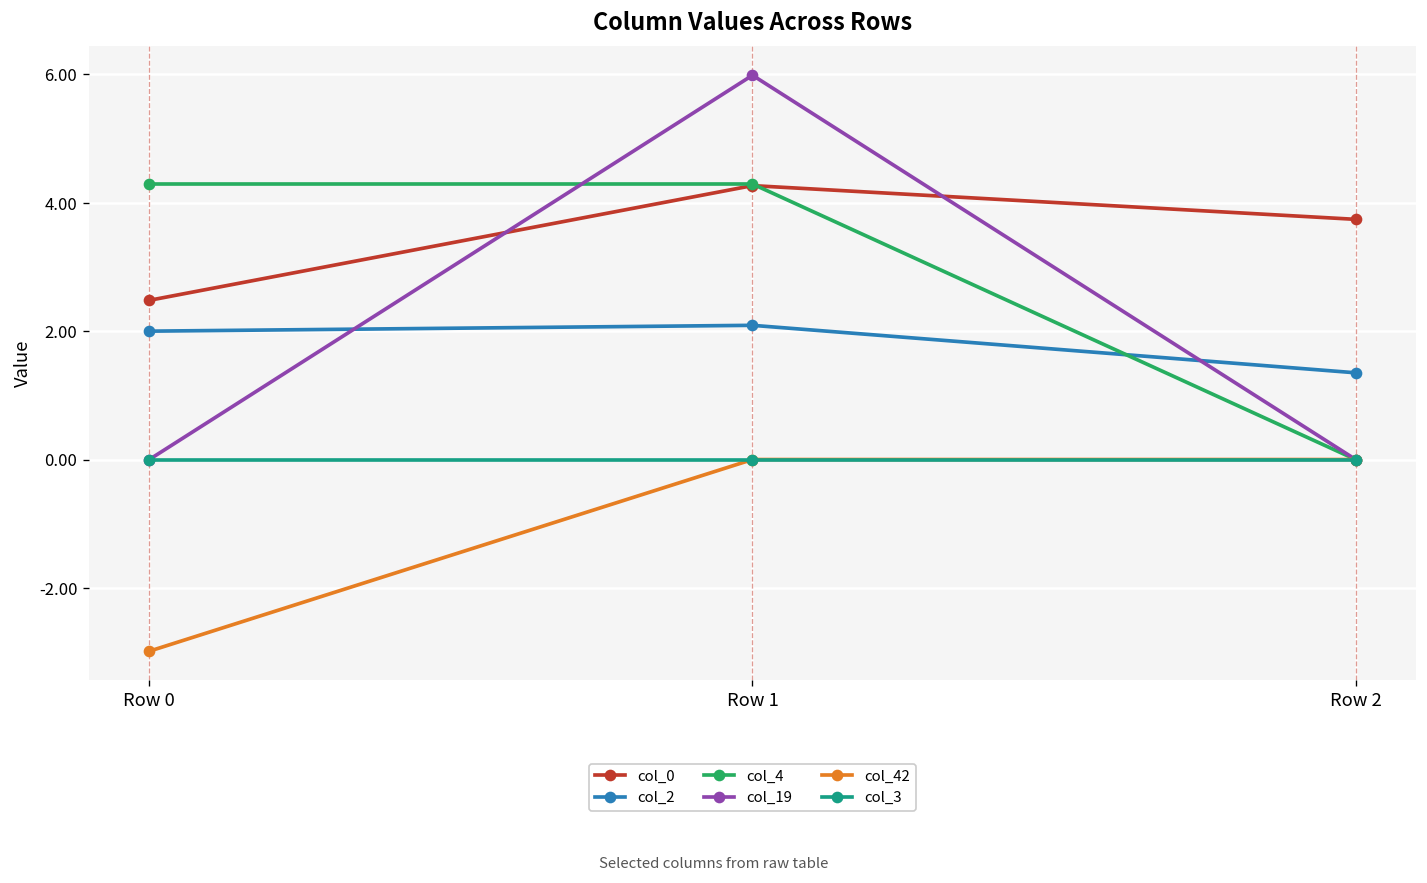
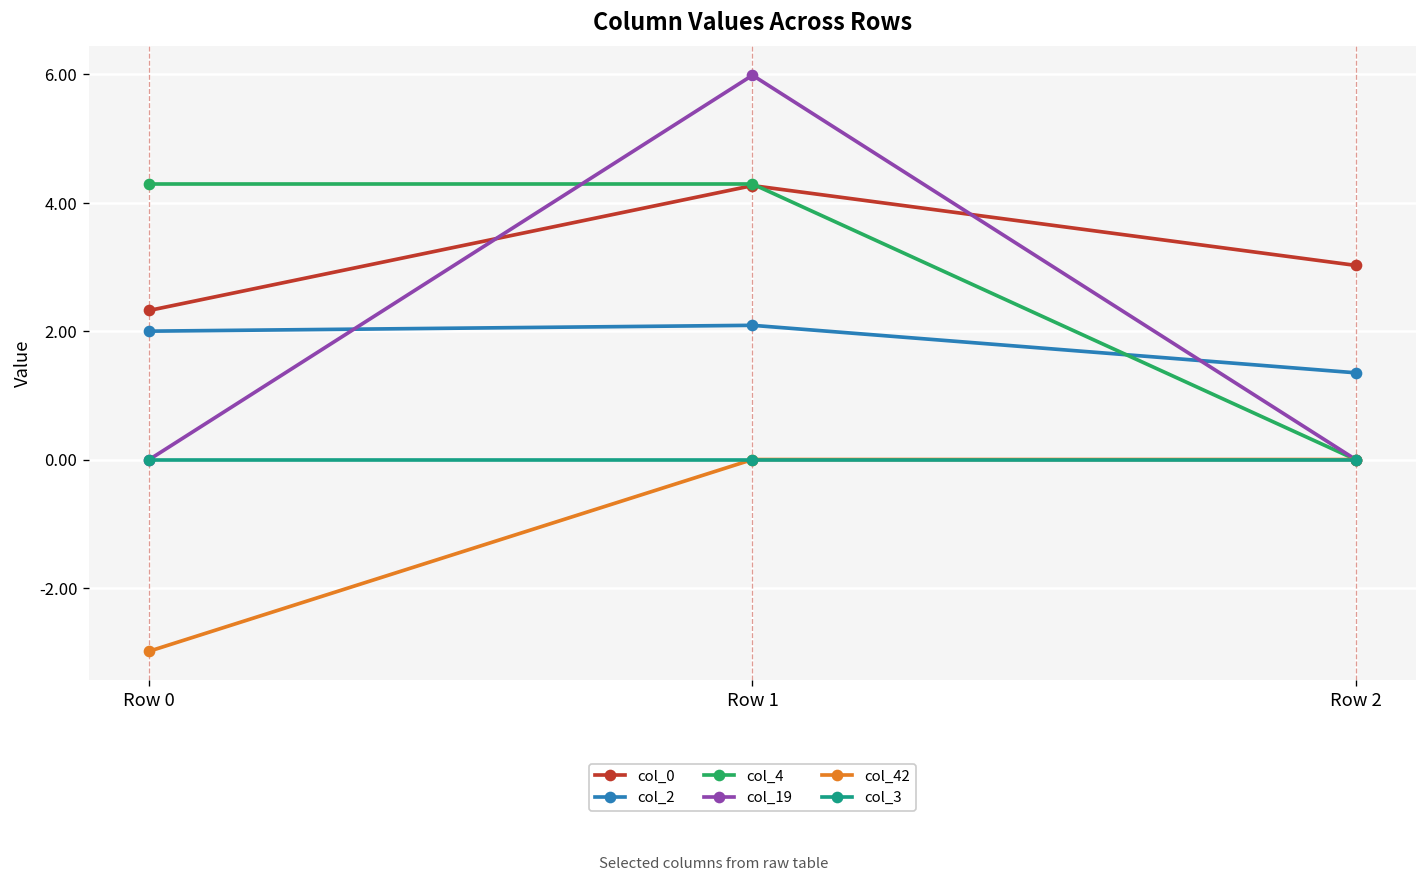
  {
    "col_0": {
-     "Row 0": 2.5,
-     "Row 2": 3.7
+     "Row 0": 2.3,
+     "Row 2": 3.0
    },
    "col_2": {
      "Row 0": 2.0,
      "Row 1": 2.1,
      "Row 2": 1.4
    },
    "col_19": {
      "Row 1": 6.0
    },
    "col_42": {
      "Row 0": -3.0
    }
  }
